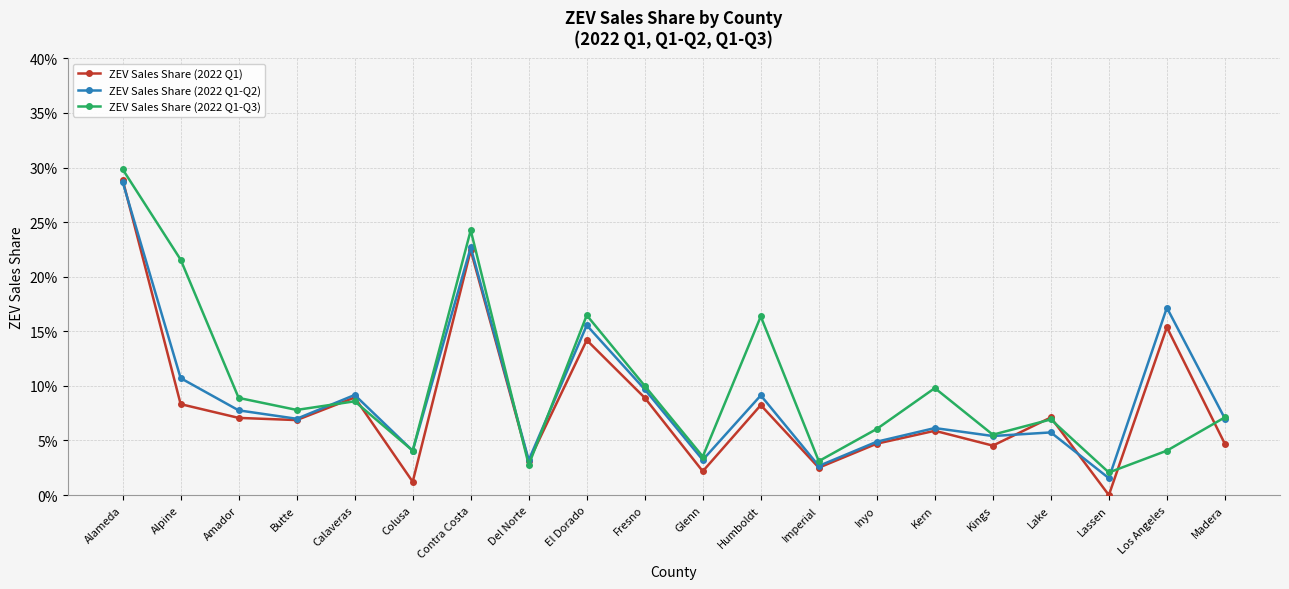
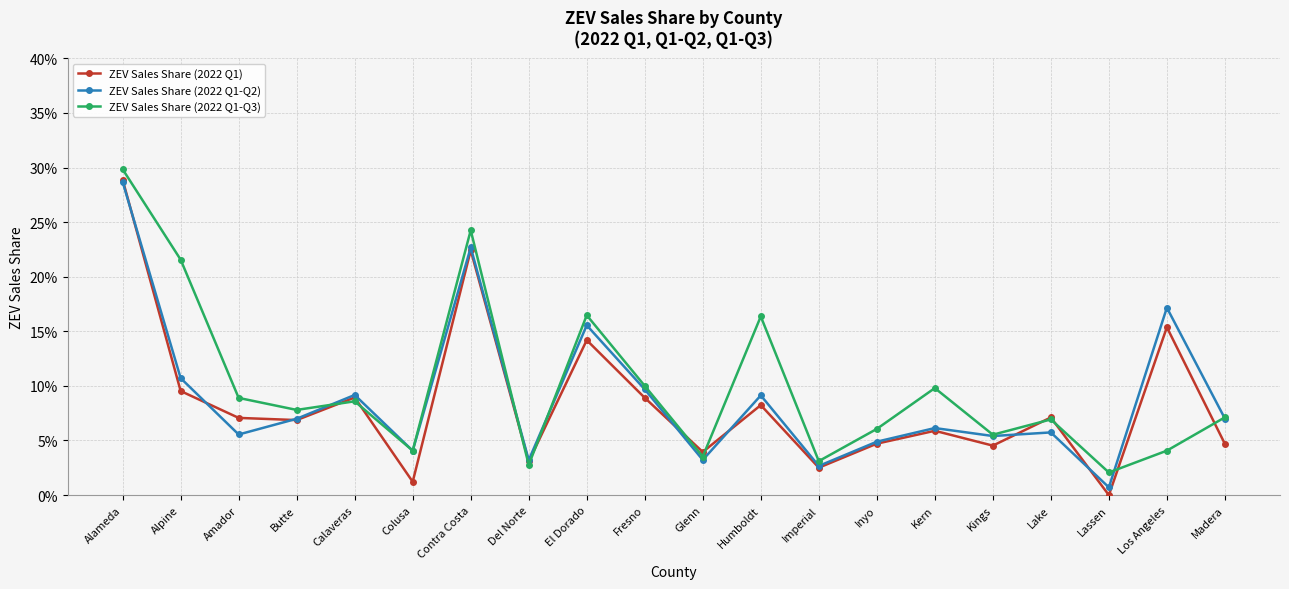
  {
    "ZEV Sales Share (2022 Q1)": {
-     "Alpine": "8.3%",
+     "Alpine": "9.5%",
      "Amador": "7.1%",
      "Colusa": "1.2%",
      "Contra Costa": "22.4%",
      "El Dorado": "14.2%",
      "Fresno": "8.9%",
-     "Glenn": "2.2%",
+     "Glenn": "4.0%",
      "Humboldt": "8.2%",
      "Kern": "5.9%",
      "Kings": "4.5%",
      "Lassen": "0.0%",
      "Los Angeles": "15.4%",
      "Madera": "4.7%"
    },
    "ZEV Sales Share (2022 Q1-Q2)": {
      "Alpine": "10.7%",
-     "Amador": "7.8%",
+     "Amador": "5.6%",
      "Contra Costa": "22.7%",
      "El Dorado": "15.6%",
      "Fresno": "9.7%",
      "Glenn": "3.2%",
      "Humboldt": "9.1%",
      "Kern": "6.1%",
      "Lake": "5.7%",
-     "Lassen": "1.6%",
+     "Lassen": "0.7%",
      "Los Angeles": "17.2%"
    },
    "ZEV Sales Share (2022 Q1-Q3)": {
      "Alameda": "29.8%",
      "Alpine": "21.6%",
      "Amador": "8.9%",
      "Butte": "7.8%",
      "Calaveras": "8.6%",
      "Contra Costa": "24.3%",
      "Del Norte": "2.8%",
      "El Dorado": "16.5%",
      "Fresno": "10.0%",
      "Glenn": "3.5%",
      "Humboldt": "16.4%",
      "Imperial": "3.1%",
      "Inyo": "6.1%",
      "Kern": "9.8%",
      "Lassen": "2.1%",
      "Los Angeles": "4.1%"
    }
  }
